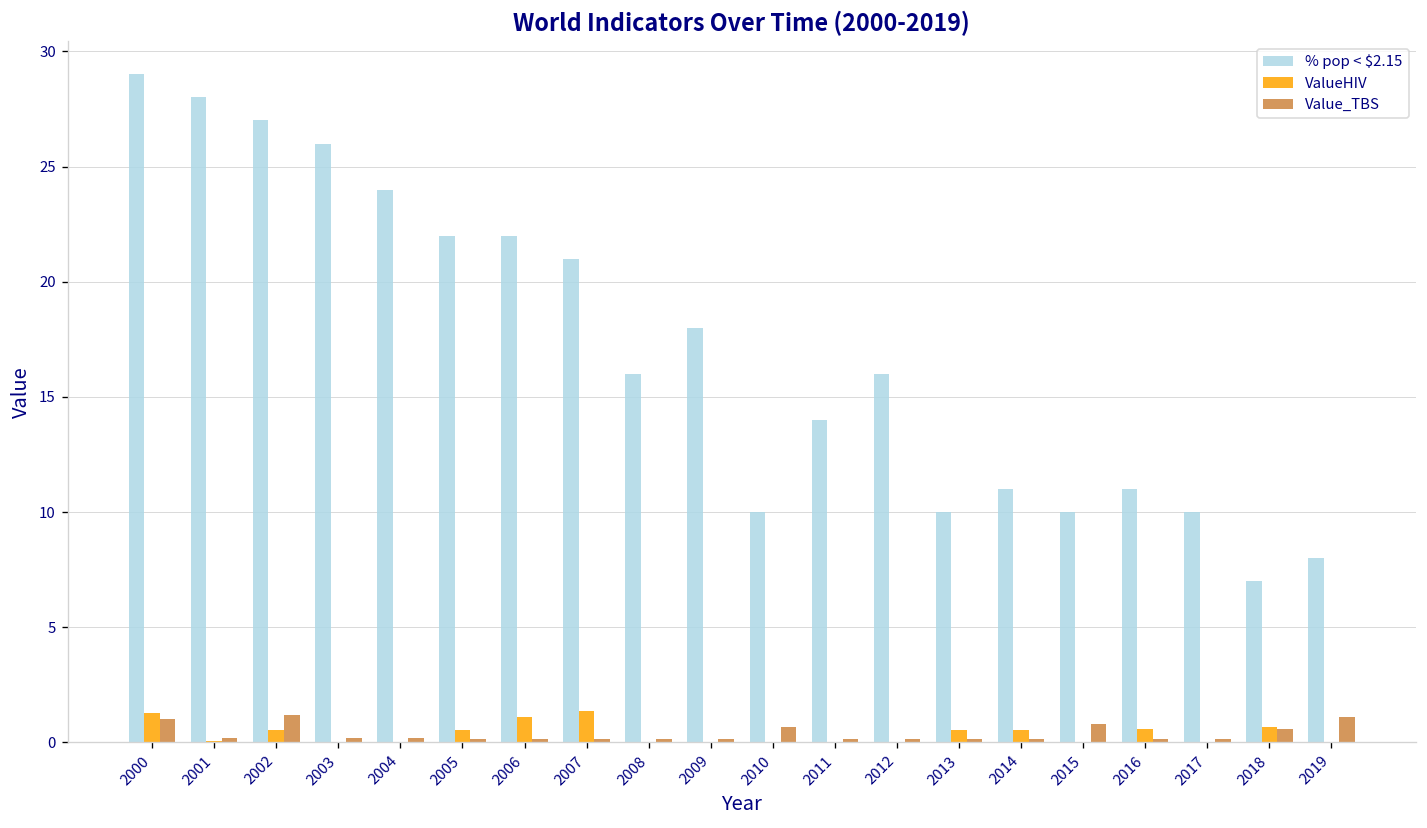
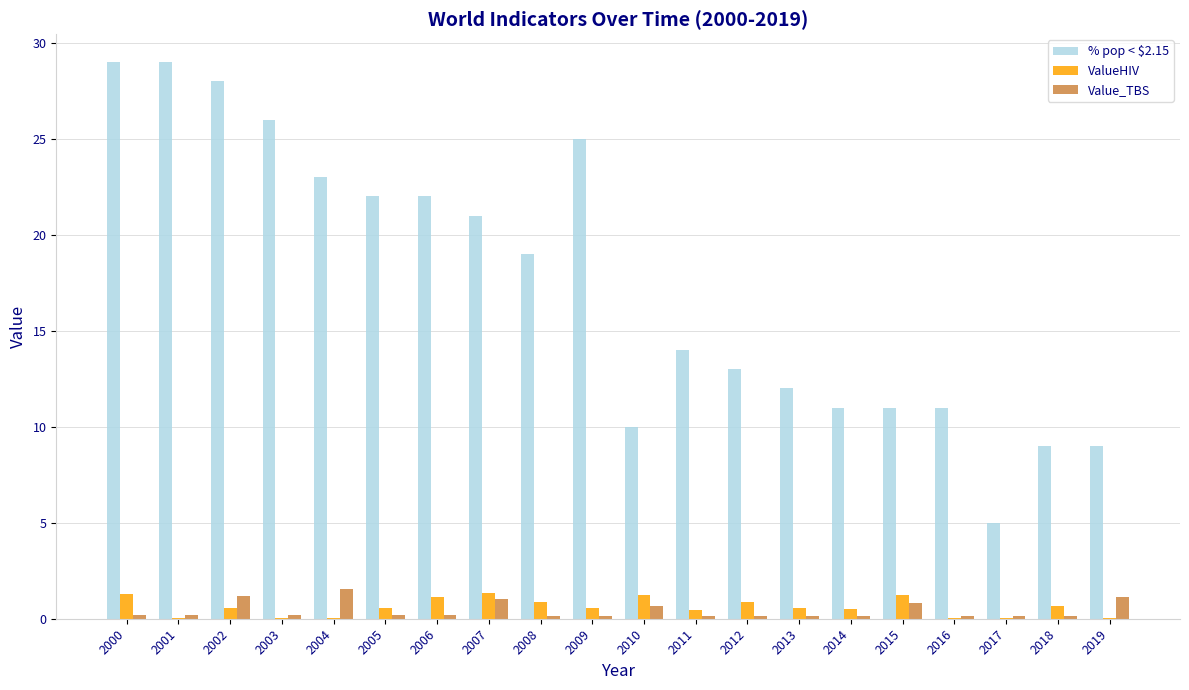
  {
    "% pop < $2.15": {
      "2000": 29,
-     "2001": 28,
-     "2002": 27,
+     "2001": 29,
+     "2002": 28,
      "2003": 26,
-     "2004": 24,
+     "2004": 23,
      "2005": 22,
      "2006": 22,
      "2007": 21,
-     "2008": 16,
-     "2009": 18,
+     "2008": 19,
+     "2009": 25,
      "2010": 10,
      "2011": 14,
-     "2012": 16,
-     "2013": 10,
+     "2012": 13,
+     "2013": 12,
      "2014": 11,
-     "2015": 10,
+     "2015": 11,
      "2016": 11,
-     "2017": 10,
-     "2018": 7,
-     "2019": 8
+     "2017": 5,
+     "2018": 9,
+     "2019": 9
    },
    "ValueHIV": {
      "2000": 1.3,
      "2002": 0.5,
      "2005": 0.5,
      "2006": 1.1,
      "2007": 1.3,
-     "2008": 0.0,
-     "2009": 0.0,
-     "2010": 0.0,
-     "2011": 0.0,
-     "2012": 0.0,
+     "2008": 0.9,
+     "2009": 0.6,
+     "2010": 1.3,
+     "2011": 0.5,
+     "2012": 0.9,
      "2013": 0.6,
      "2014": 0.5,
-     "2015": 0.0,
-     "2016": 0.6,
+     "2015": 1.2,
+     "2016": 0.0,
      "2018": 0.7
    },
    "Value_TBS": {
-     "2000": 1.0,
+     "2000": 0.2,
      "2001": 0.2,
      "2002": 1.2,
      "2003": 0.2,
-     "2004": 0.2,
+     "2004": 1.5,
      "2005": 0.2,
      "2006": 0.2,
-     "2007": 0.2,
+     "2007": 1.0,
      "2008": 0.2,
      "2009": 0.2,
      "2010": 0.7,
      "2011": 0.2,
      "2012": 0.2,
      "2013": 0.1,
      "2014": 0.1,
      "2015": 0.8,
      "2016": 0.1,
      "2017": 0.1,
-     "2018": 0.6,
+     "2018": 0.1,
      "2019": 1.1
    }
  }
